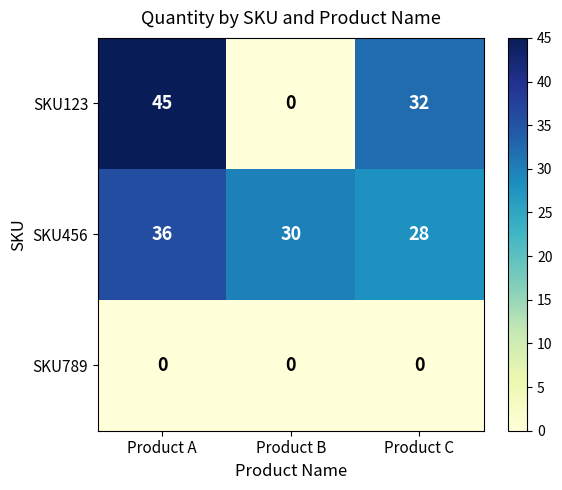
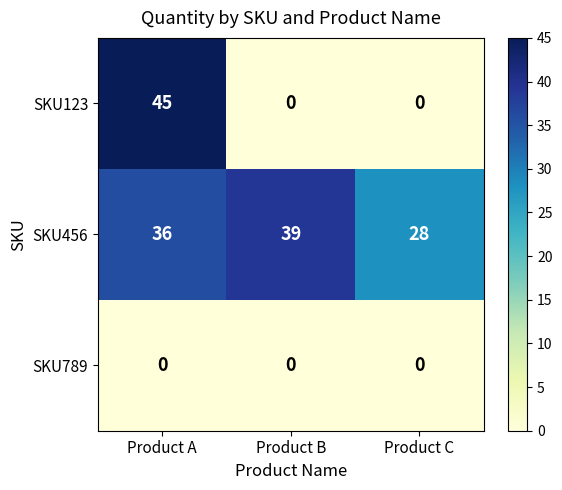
  {
    "SKU123": {
      "Product A": 45,
      "Product B": 0,
-     "Product C": 32
+     "Product C": 0
    },
    "SKU456": {
      "Product A": 36,
-     "Product B": 30,
+     "Product B": 39,
      "Product C": 28
    },
    "SKU789": {
      "Product A": 0,
      "Product B": 0,
      "Product C": 0
    }
  }
